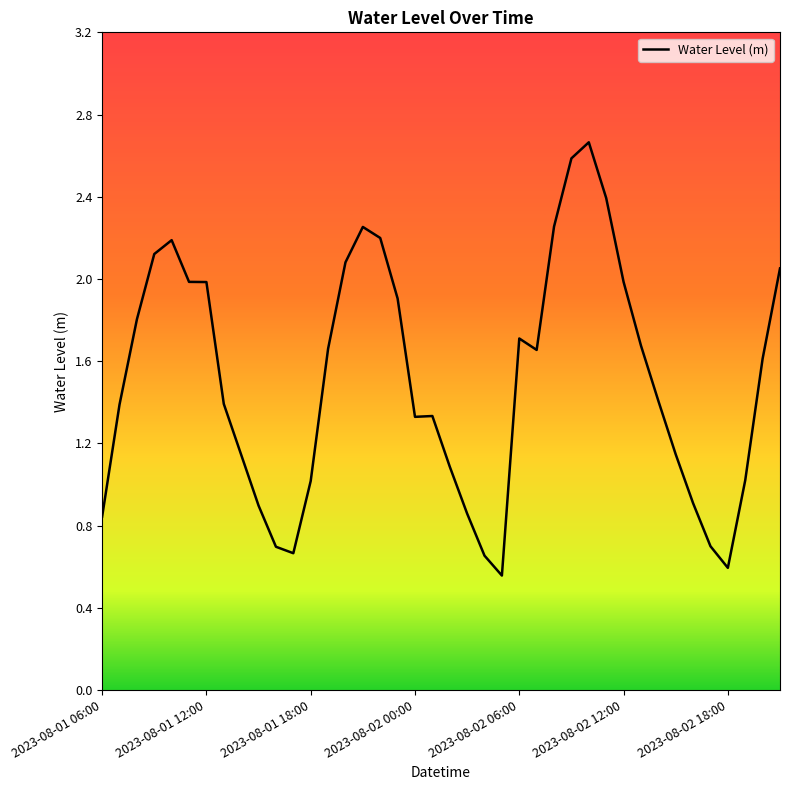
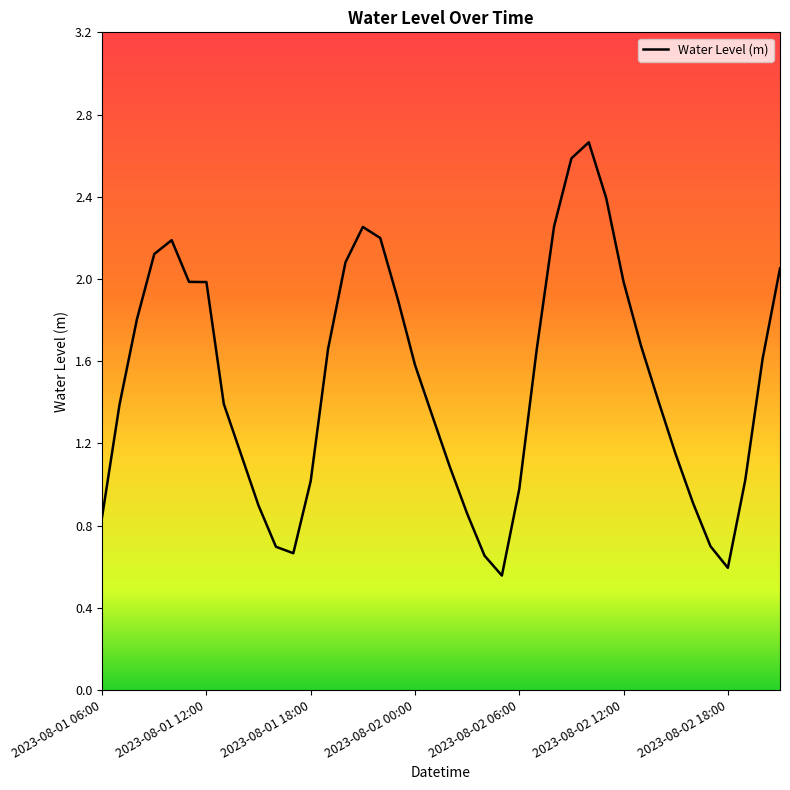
  {
    "2023-08-01 06:00": 0.84,
    "2023-08-01 12:00": 1.98,
    "2023-08-01 18:00": 1.02,
-   "2023-08-02 00:00": 1.33,
-   "2023-08-02 06:00": 1.71,
+   "2023-08-02 00:00": 1.58,
+   "2023-08-02 06:00": 0.98,
    "2023-08-02 12:00": 1.99,
    "2023-08-02 18:00": 0.59
  }
